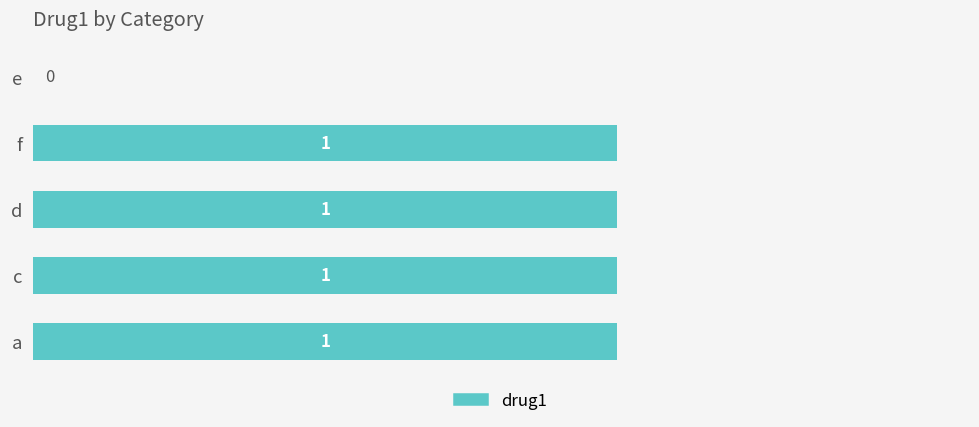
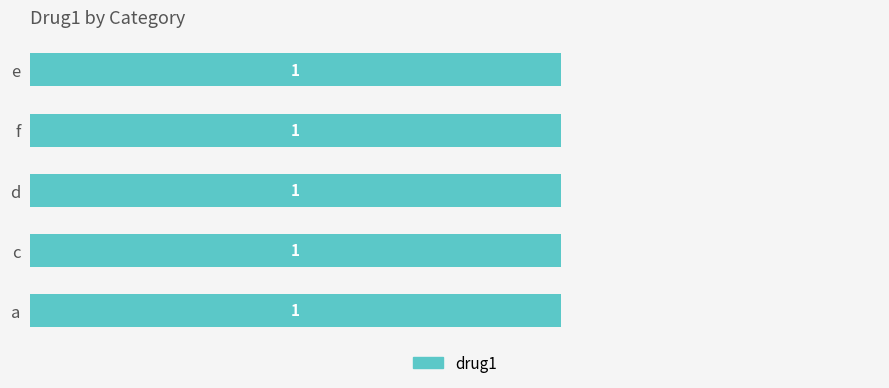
  {
-   "e": 0,
+   "e": 1,
    "f": 1,
    "d": 1,
    "c": 1,
    "a": 1
  }
